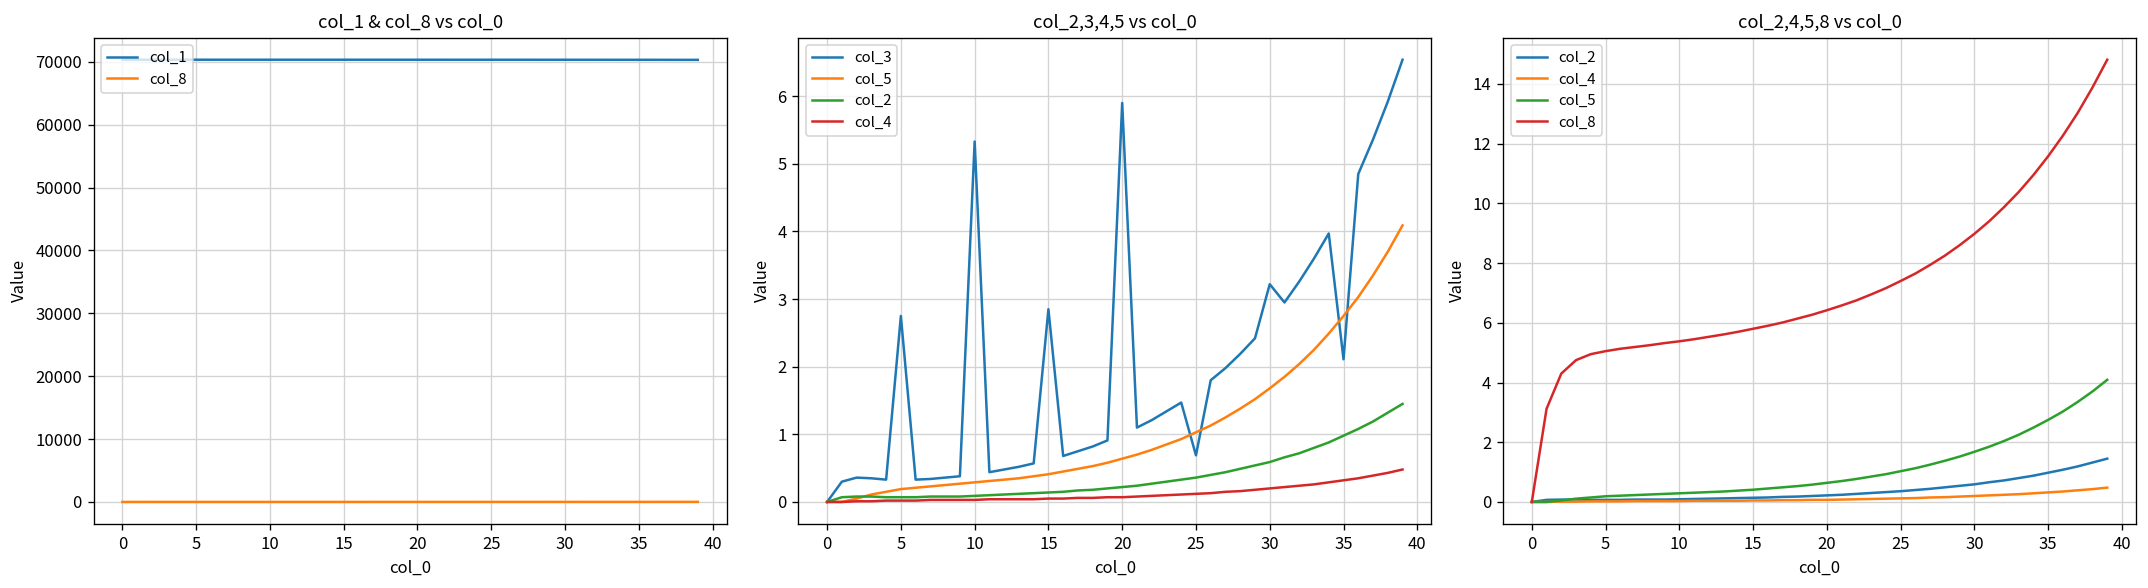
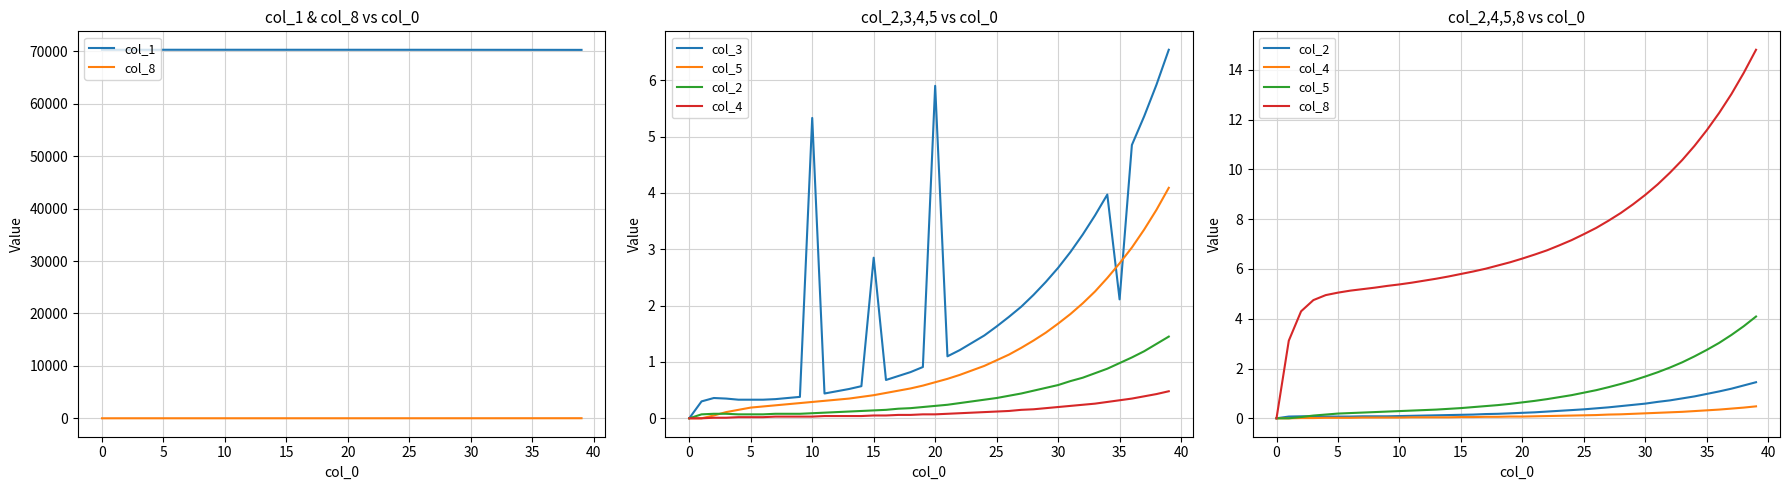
  {
    "col_1 & col_8 vs col_0": {
      "col_1": {
        "5": 70000,
        "10": 70000,
        "15": 70000,
        "20": 70000,
        "25": 70000,
        "30": 70000,
        "35": 70000
      }
    },
    "col_2,3,4,5 vs col_0": {
      "col_3": {
-       "5": 2.8,
+       "5": 0.3,
        "10": 5.3,
        "15": 2.9,
        "20": 5.9,
-       "25": 0.7,
-       "30": 3.2,
+       "25": 1.6,
+       "30": 2.7,
        "35": 2.1
      }
    },
    "col_2,4,5,8 vs col_0": {
      "col_2": {
        "20": 0.2,
        "25": 0.4,
        "30": 0.6,
        "35": 1.0
      },
      "col_4": {
        "20": 0.1,
        "25": 0.1,
        "30": 0.2,
        "35": 0.3
      },
      "col_5": {
        "5": 0.2,
        "10": 0.3,
        "15": 0.4,
        "20": 0.6,
        "25": 1.0,
        "30": 1.7,
        "35": 2.8
      },
      "col_8": {
        "5": 5.1,
        "10": 5.4,
        "15": 5.8,
        "20": 6.4,
        "25": 7.4,
        "30": 9.0,
        "35": 11.6
      }
    }
  }
